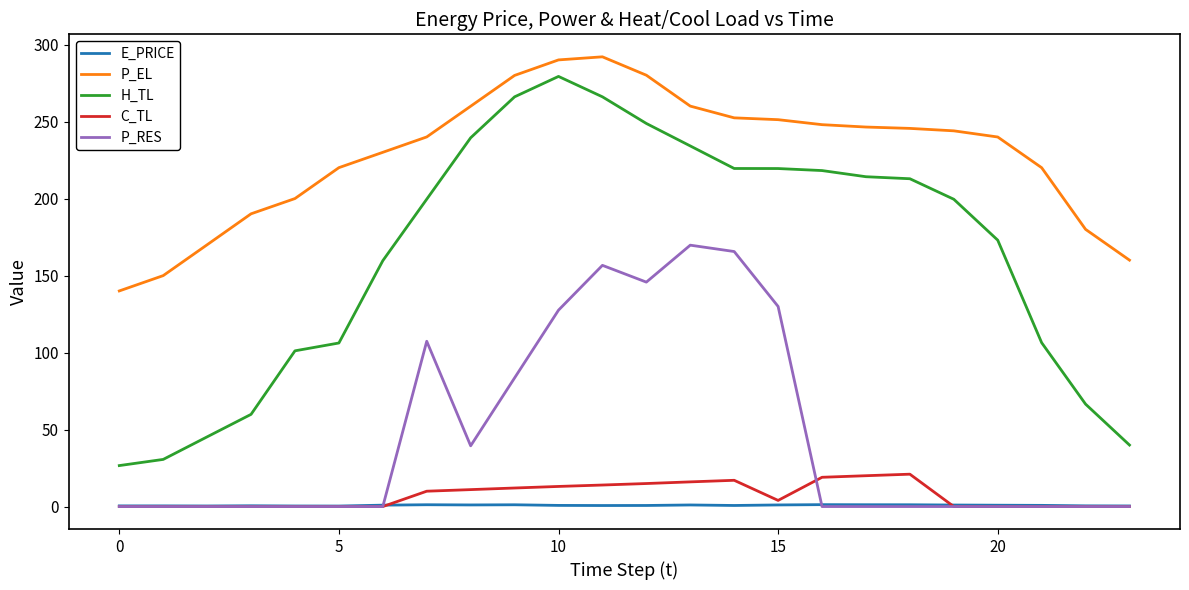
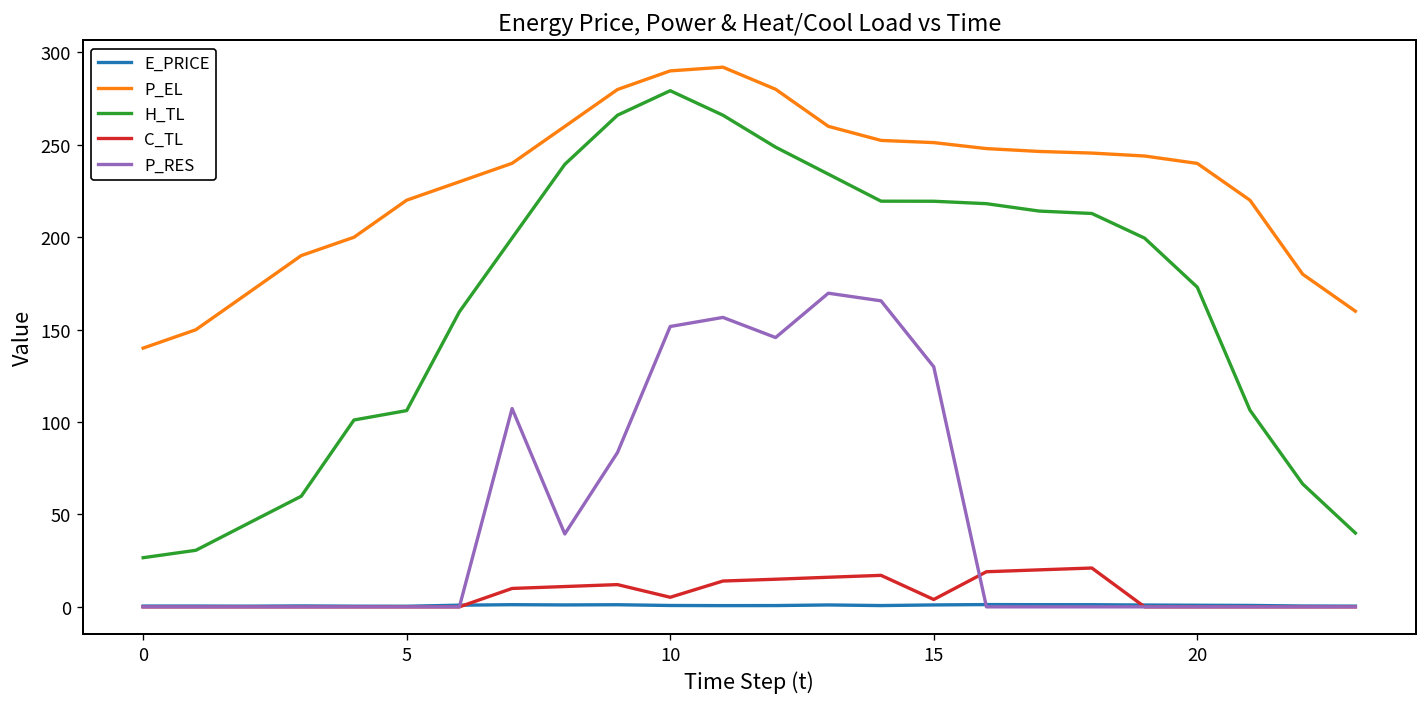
  {
    "E_PRICE": {
      "10": 1,
      "15": 1
    },
    "P_EL": {
      "0": 140,
      "5": 220,
      "10": 290,
      "15": 251,
      "20": 240
    },
    "H_TL": {
      "0": 27,
      "5": 106,
      "10": 279,
      "15": 219,
      "20": 173
    },
    "C_TL": {
-     "10": 13,
+     "10": 5,
      "15": 4
    },
    "P_RES": {
-     "10": 128,
+     "10": 152,
      "15": 130
    }
  }
